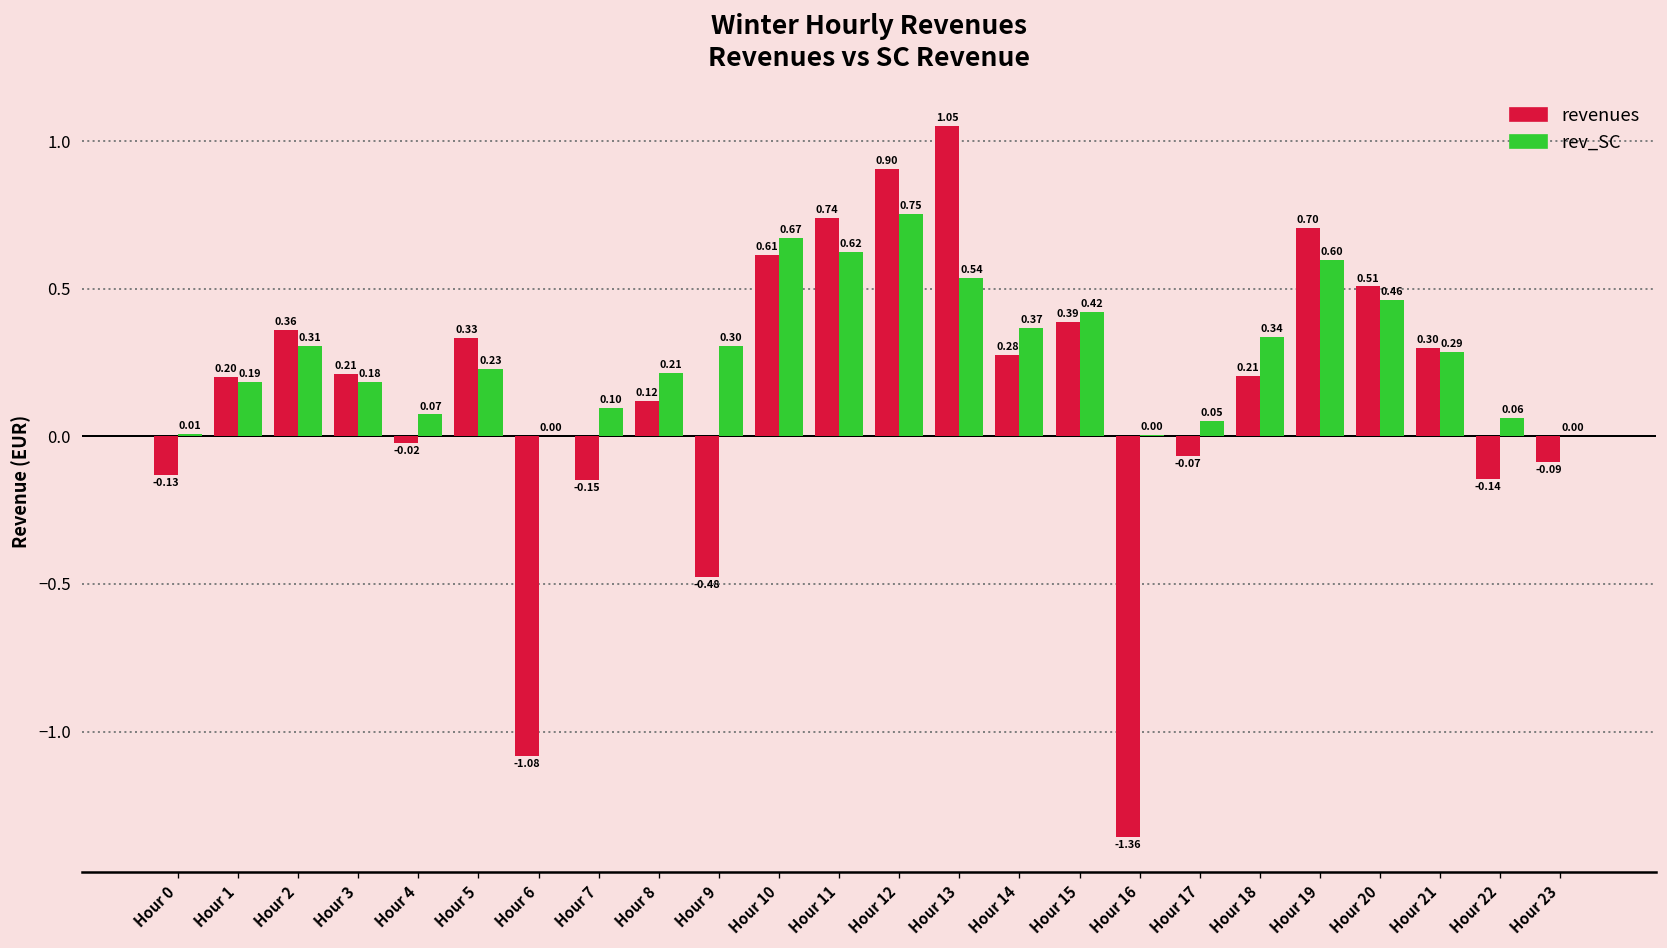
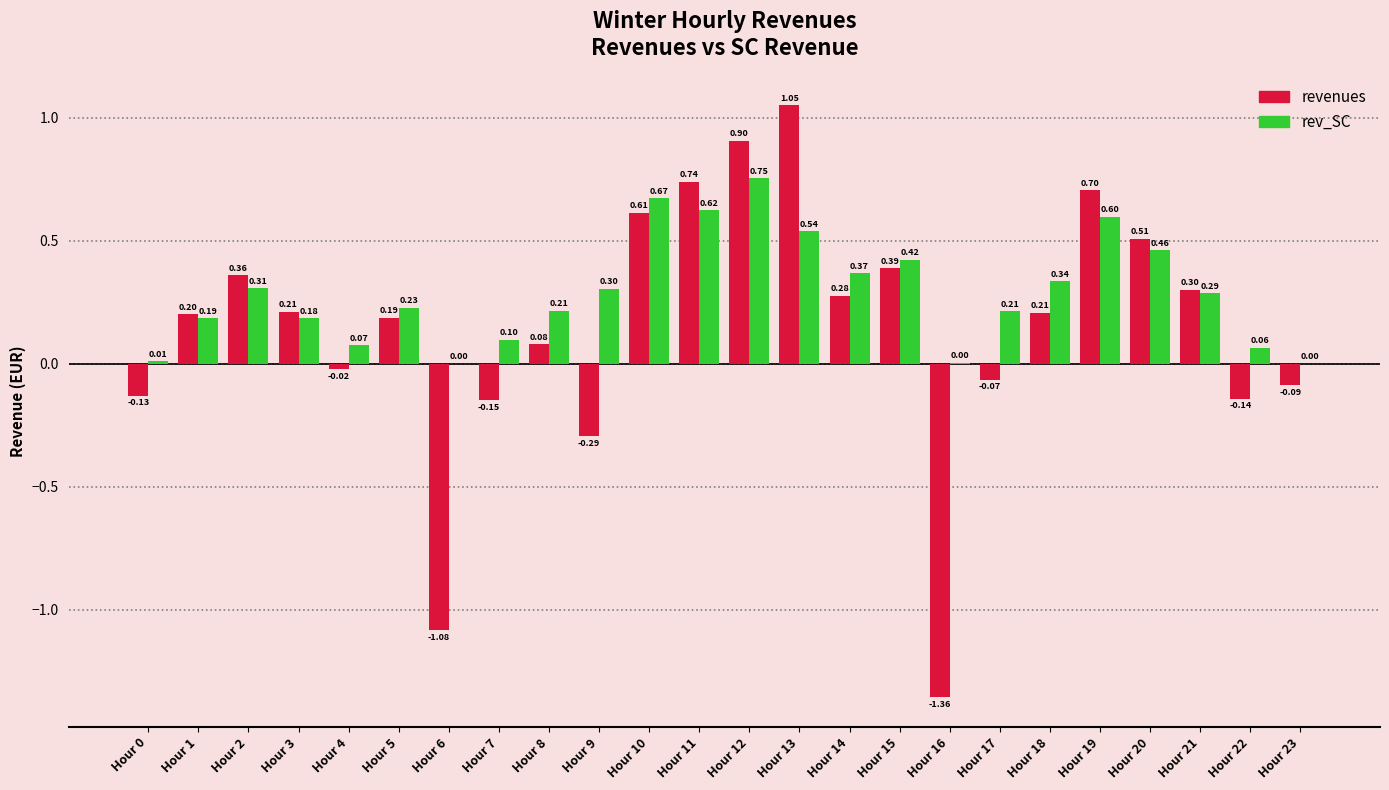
  {
    "revenues": {
      "Hour 0": -0.13,
      "Hour 1": 0.20,
      "Hour 2": 0.36,
      "Hour 3": 0.21,
      "Hour 4": -0.02,
-     "Hour 5": 0.33,
+     "Hour 5": 0.19,
      "Hour 6": -1.08,
      "Hour 7": -0.15,
-     "Hour 8": 0.12,
-     "Hour 9": -0.48,
+     "Hour 8": 0.08,
+     "Hour 9": -0.29,
      "Hour 10": 0.61,
      "Hour 11": 0.74,
      "Hour 12": 0.90,
      "Hour 13": 1.05,
      "Hour 14": 0.28,
      "Hour 15": 0.39,
      "Hour 16": -1.36,
      "Hour 17": -0.07,
      "Hour 18": 0.21,
      "Hour 19": 0.70,
      "Hour 20": 0.51,
      "Hour 21": 0.30,
      "Hour 22": -0.14,
      "Hour 23": -0.09
    },
    "rev_SC": {
      "Hour 0": 0.01,
      "Hour 1": 0.19,
      "Hour 2": 0.31,
      "Hour 3": 0.18,
      "Hour 4": 0.07,
      "Hour 5": 0.23,
      "Hour 6": 0.00,
      "Hour 7": 0.10,
      "Hour 8": 0.21,
      "Hour 9": 0.30,
      "Hour 10": 0.67,
      "Hour 11": 0.62,
      "Hour 12": 0.75,
      "Hour 13": 0.54,
      "Hour 14": 0.37,
      "Hour 15": 0.42,
      "Hour 16": 0.00,
-     "Hour 17": 0.05,
+     "Hour 17": 0.21,
      "Hour 18": 0.34,
      "Hour 19": 0.60,
      "Hour 20": 0.46,
      "Hour 21": 0.29,
      "Hour 22": 0.06,
      "Hour 23": 0.00
    }
  }
